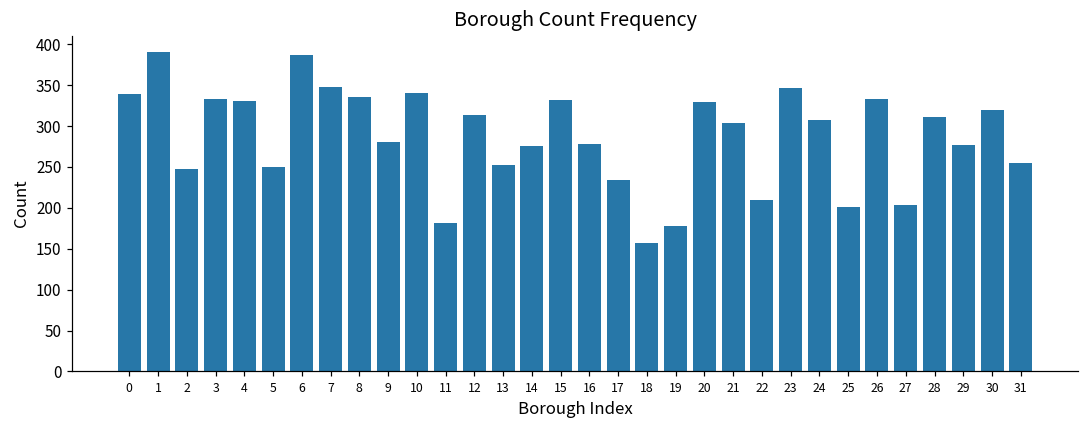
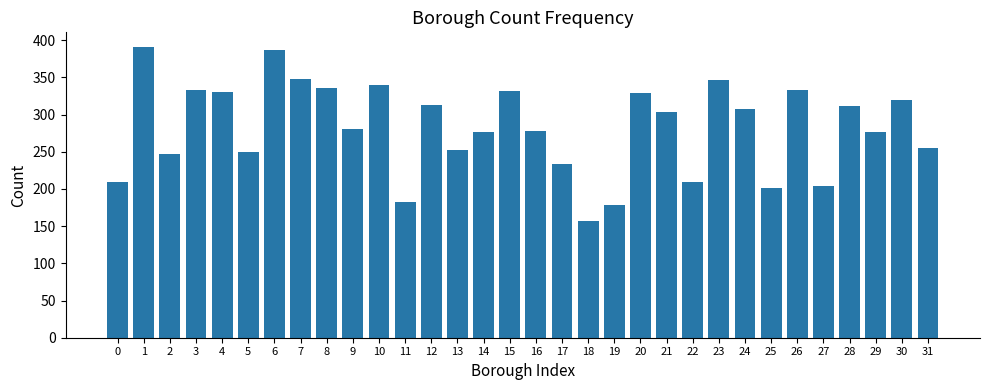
  {
-   "0": 340,
+   "0": 210,
    "1": 390,
    "2": 250,
    "3": 330,
    "4": 330,
    "5": 250,
    "6": 390,
    "7": 350,
    "8": 340,
    "9": 280,
    "10": 340,
    "11": 180,
    "12": 310,
    "13": 250,
    "14": 280,
    "15": 330,
    "16": 280,
    "17": 230,
    "18": 160,
    "19": 180,
    "20": 330,
    "21": 300,
    "22": 210,
    "23": 350,
    "24": 310,
    "25": 200,
    "26": 330,
    "27": 200,
    "28": 310,
    "29": 280,
    "30": 320,
    "31": 260
  }
